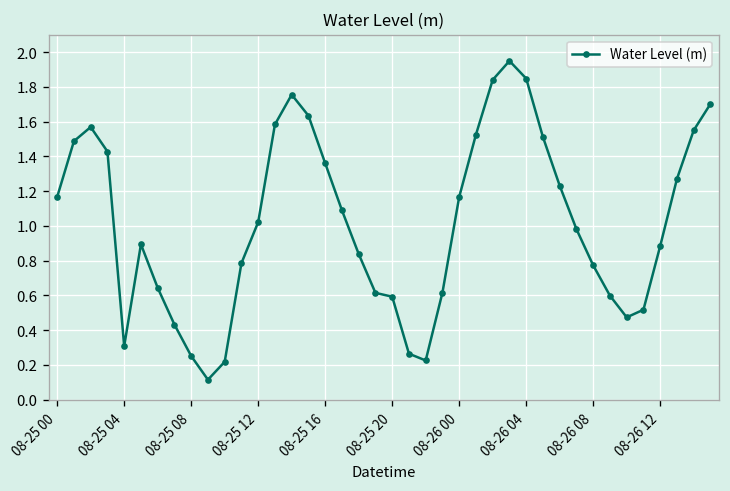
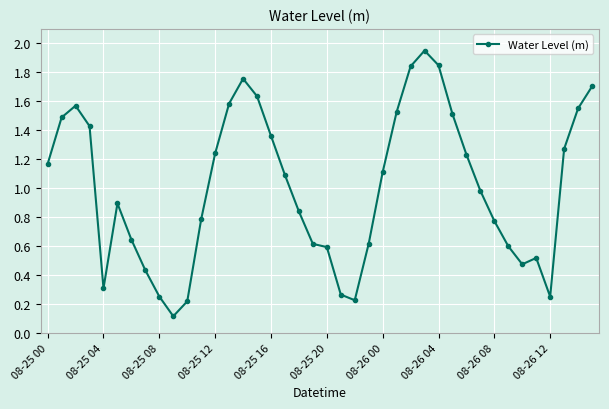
  {
    "08-25 00": 1.17,
    "08-25 04": 0.31,
    "08-25 08": 0.25,
-   "08-25 12": 1.02,
+   "08-25 12": 1.24,
    "08-25 16": 1.36,
    "08-25 20": 0.59,
-   "08-26 00": 1.17,
+   "08-26 00": 1.11,
    "08-26 04": 1.85,
    "08-26 08": 0.77,
-   "08-26 12": 0.88
+   "08-26 12": 0.25
  }
